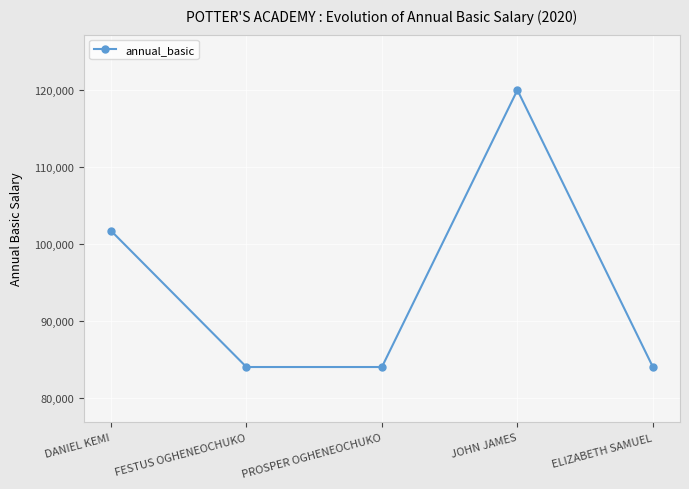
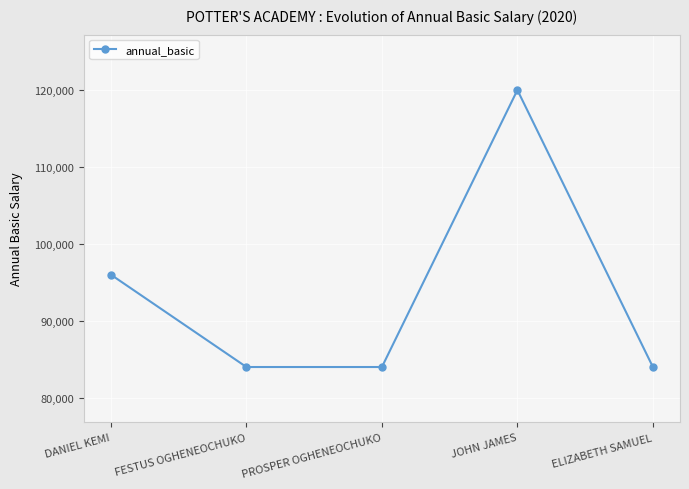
  {
-   "DANIEL KEMI": "102,000",
+   "DANIEL KEMI": "96,000",
    "FESTUS OGHENEOCHUKO": "84,000",
    "PROSPER OGHENEOCHUKO": "84,000",
    "JOHN JAMES": "120,000",
    "ELIZABETH SAMUEL": "84,000"
  }
